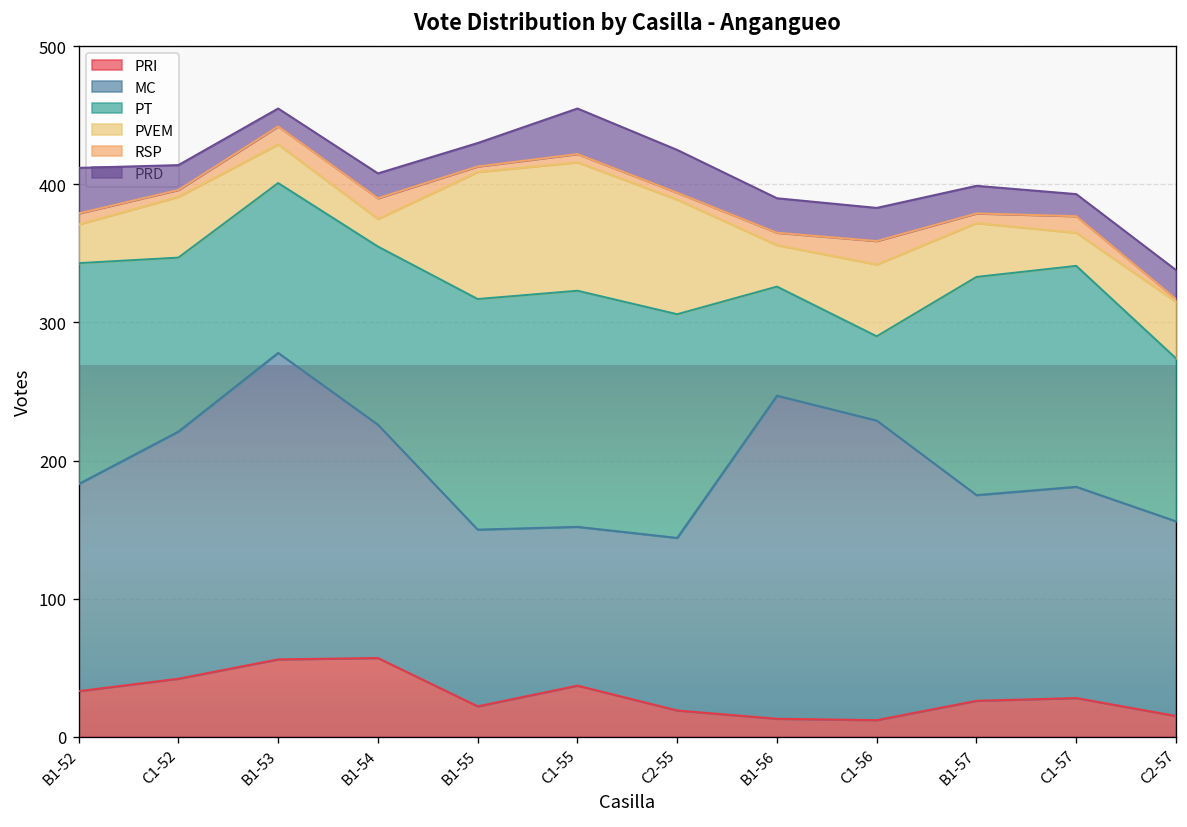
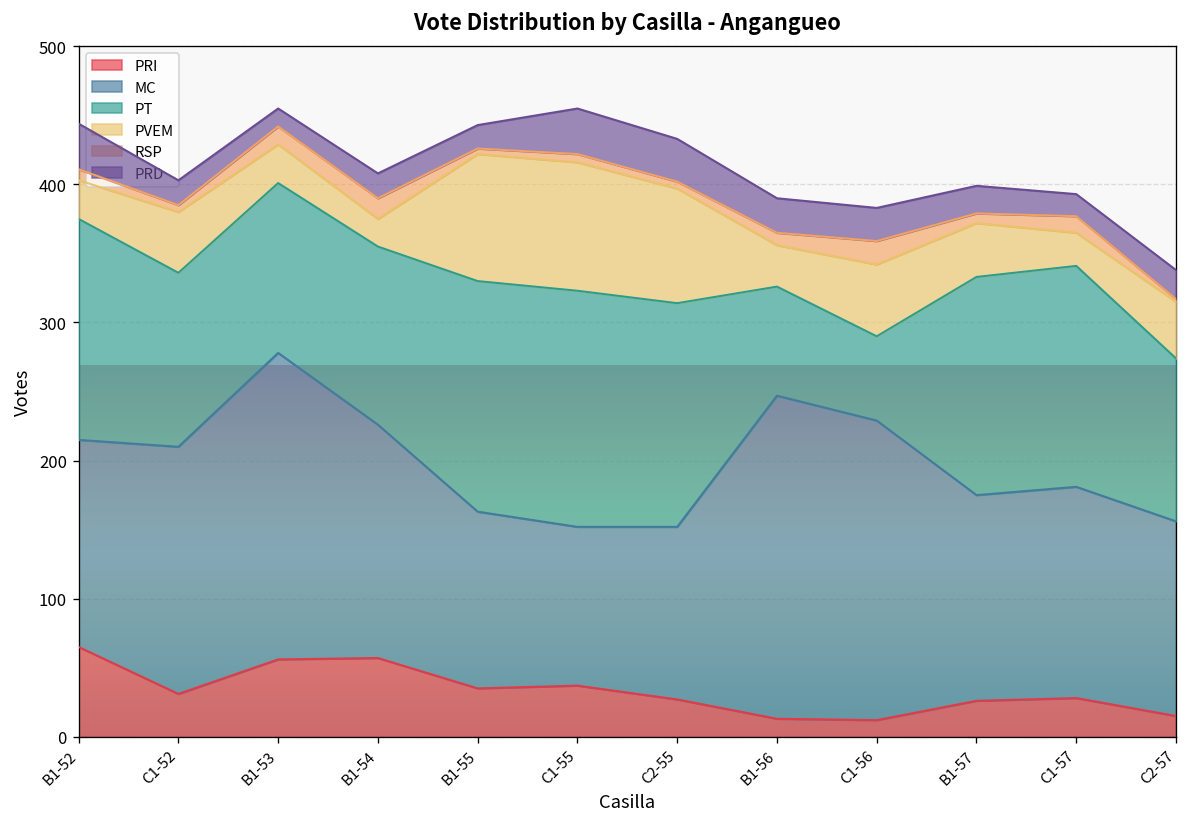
  {
    "PRI": {
-     "B1-52": 33,
-     "C1-52": 42,
+     "B1-52": 65,
+     "C1-52": 31,
      "B1-53": 56,
      "B1-54": 57,
-     "B1-55": 22,
+     "B1-55": 35,
      "C1-55": 37,
-     "C2-55": 19,
+     "C2-55": 27,
      "B1-56": 13,
      "C1-56": 12,
      "B1-57": 26,
      "C1-57": 28,
      "C2-57": 15
    }
  }
